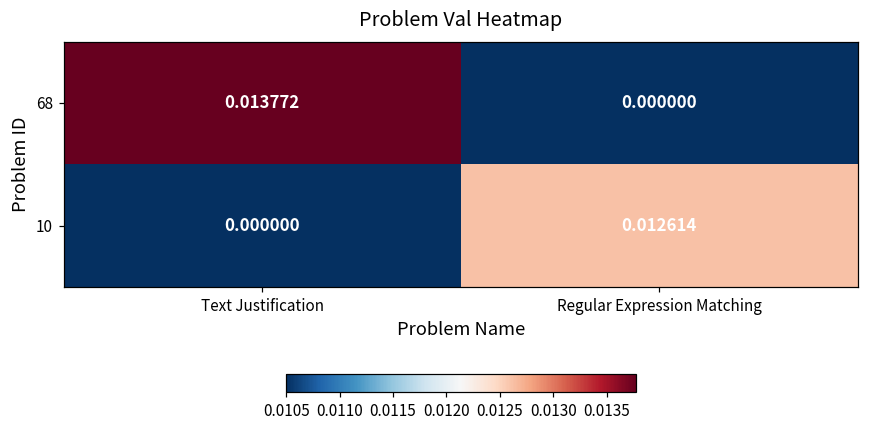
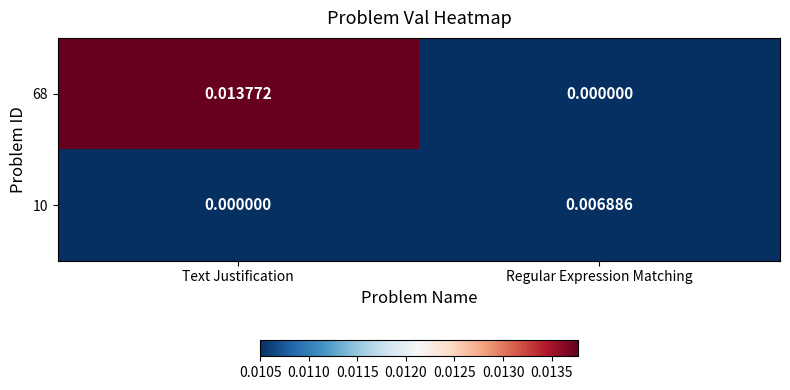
  {
    "68": {
      "Text Justification": 0.013772,
      "Regular Expression Matching": 0.000000
    },
    "10": {
      "Text Justification": 0.000000,
-     "Regular Expression Matching": 0.012614
+     "Regular Expression Matching": 0.006886
    }
  }
